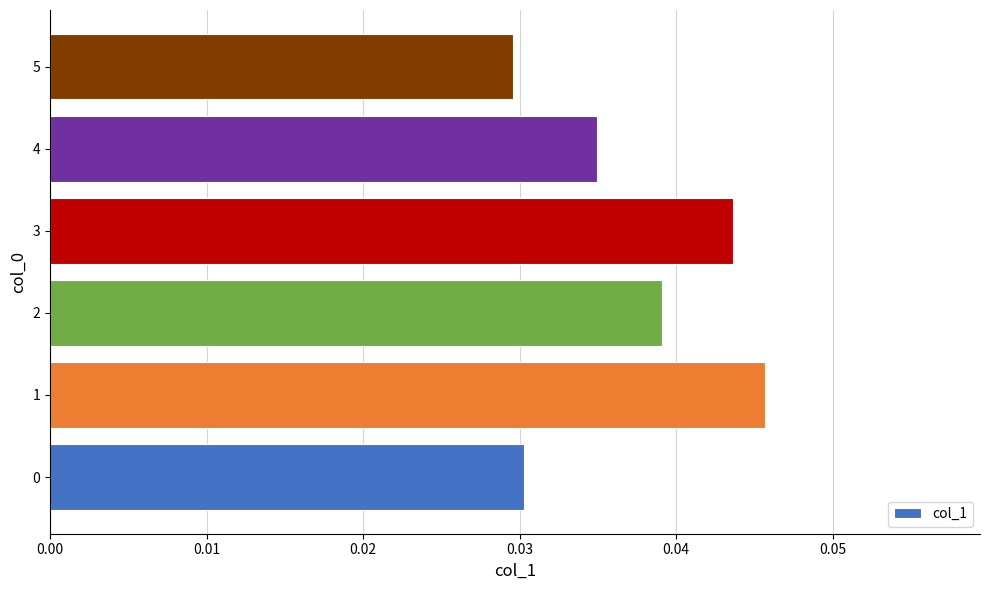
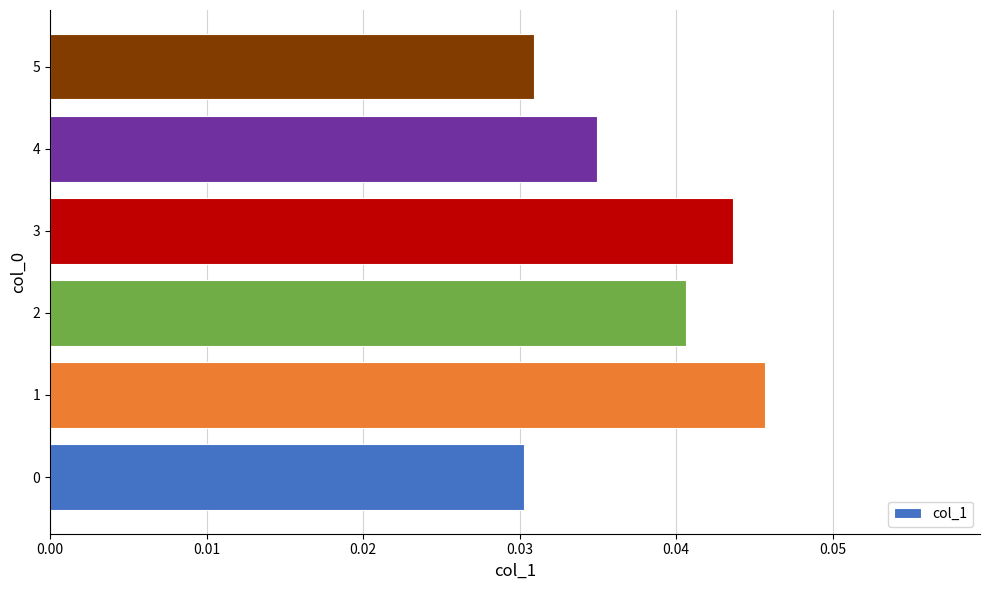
  {
-   "5": 0.0296,
+   "5": 0.0309,
    "4": 0.0349,
    "3": 0.0436,
-   "2": 0.0391,
+   "2": 0.0406,
    "1": 0.0457,
    "0": 0.0303
  }
